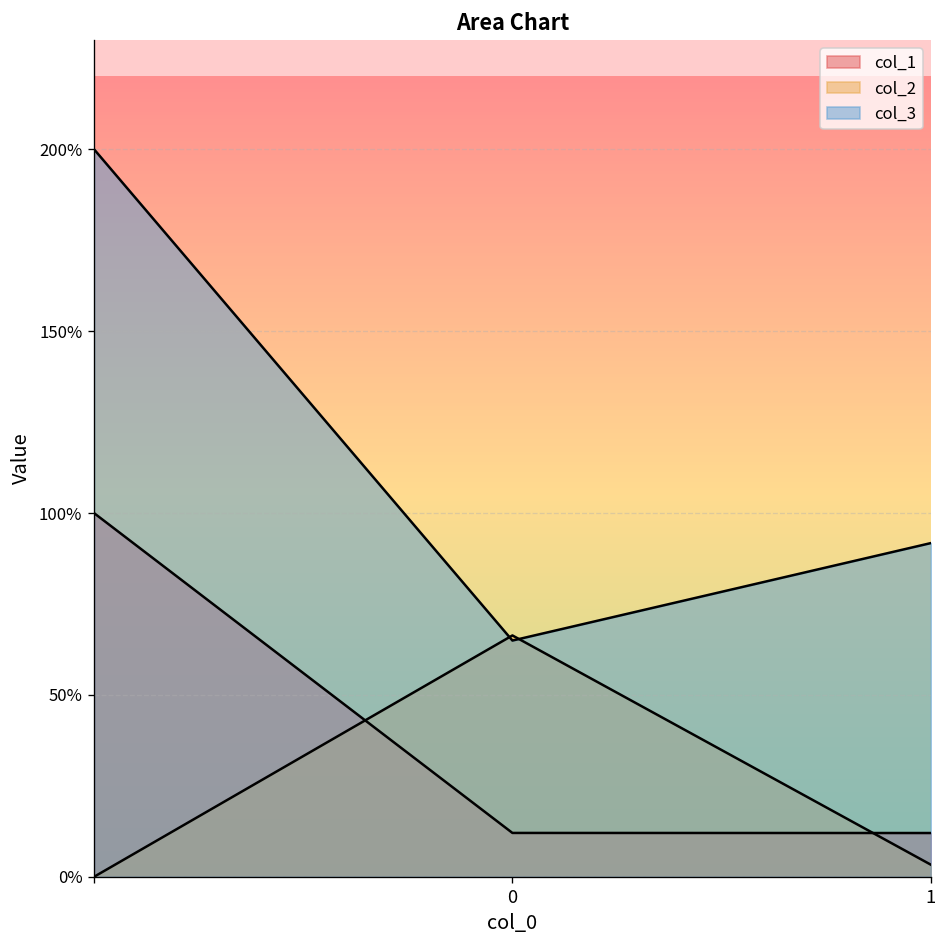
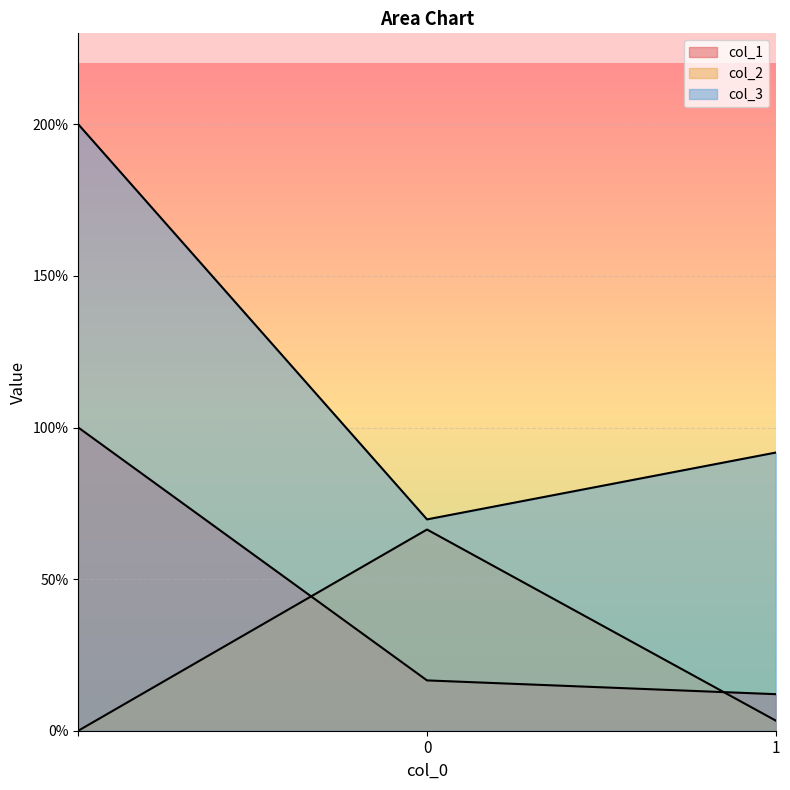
  {
    "col_1": {
-     "0": "12%",
+     "0": "17%",
      "1": "12%"
    },
    "col_2": {
      "0": "66%",
      "1": "3%"
    },
    "col_3": {
-     "0": "65%",
+     "0": "70%",
      "1": "92%"
    }
  }
